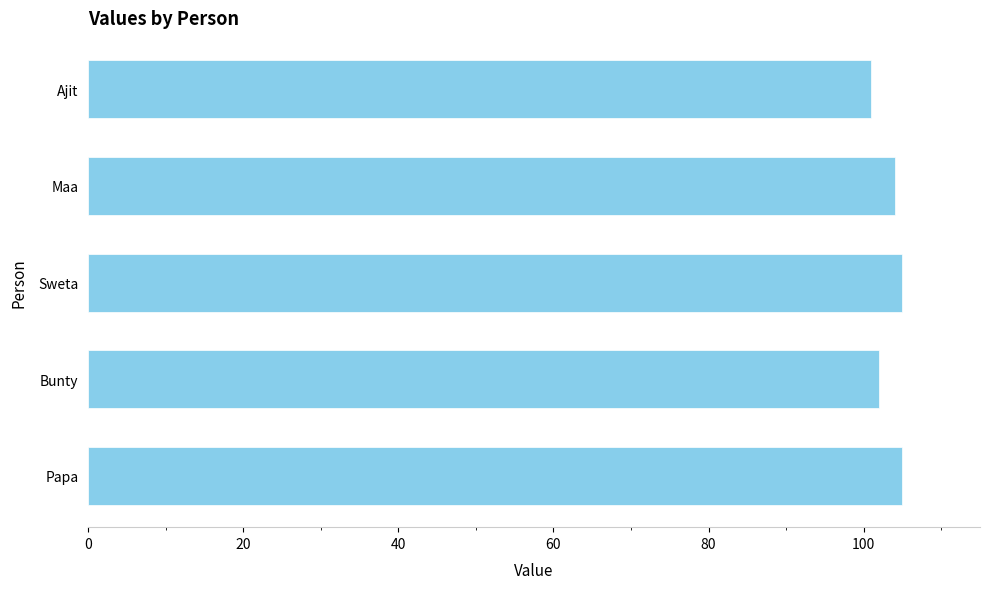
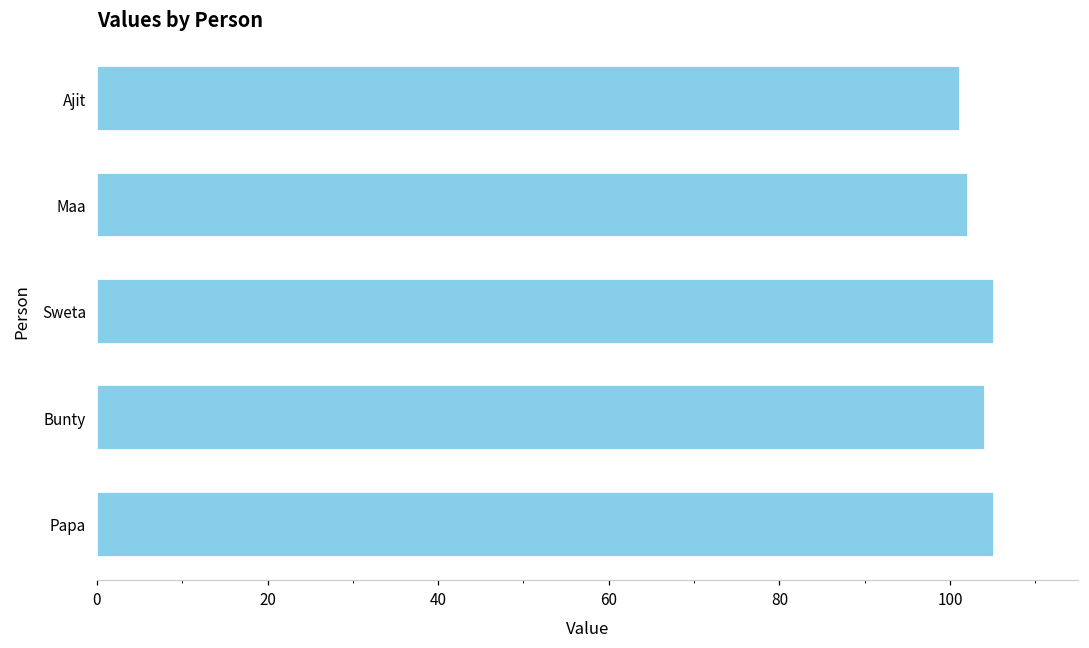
  {
    "Ajit": 101,
-   "Maa": 104,
+   "Maa": 102,
    "Sweta": 105,
-   "Bunty": 102,
+   "Bunty": 104,
    "Papa": 105
  }
